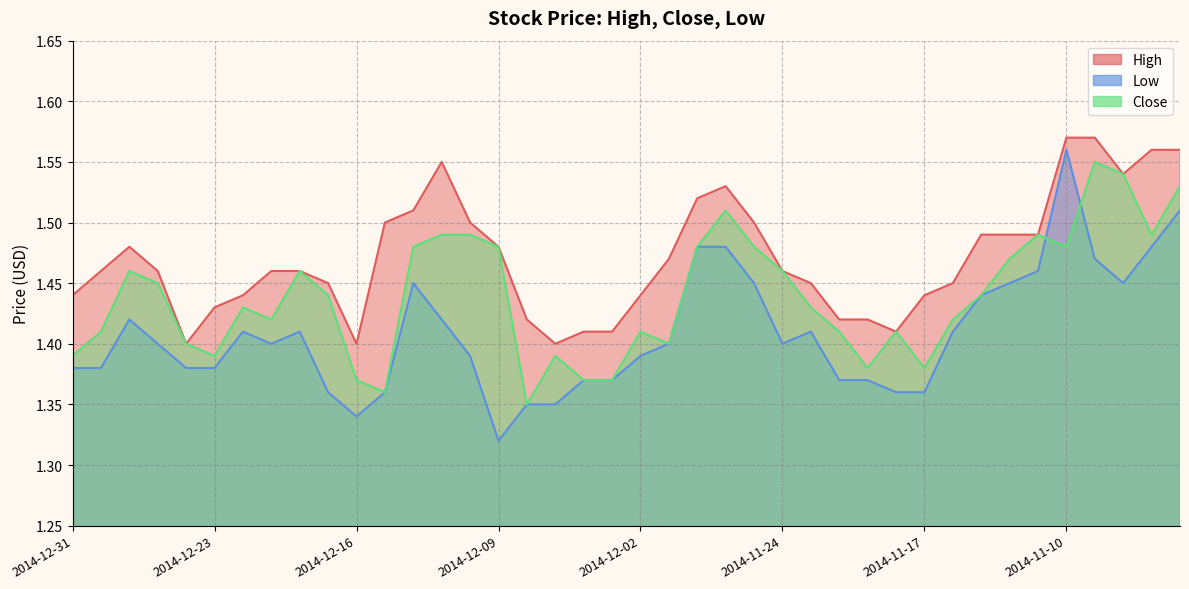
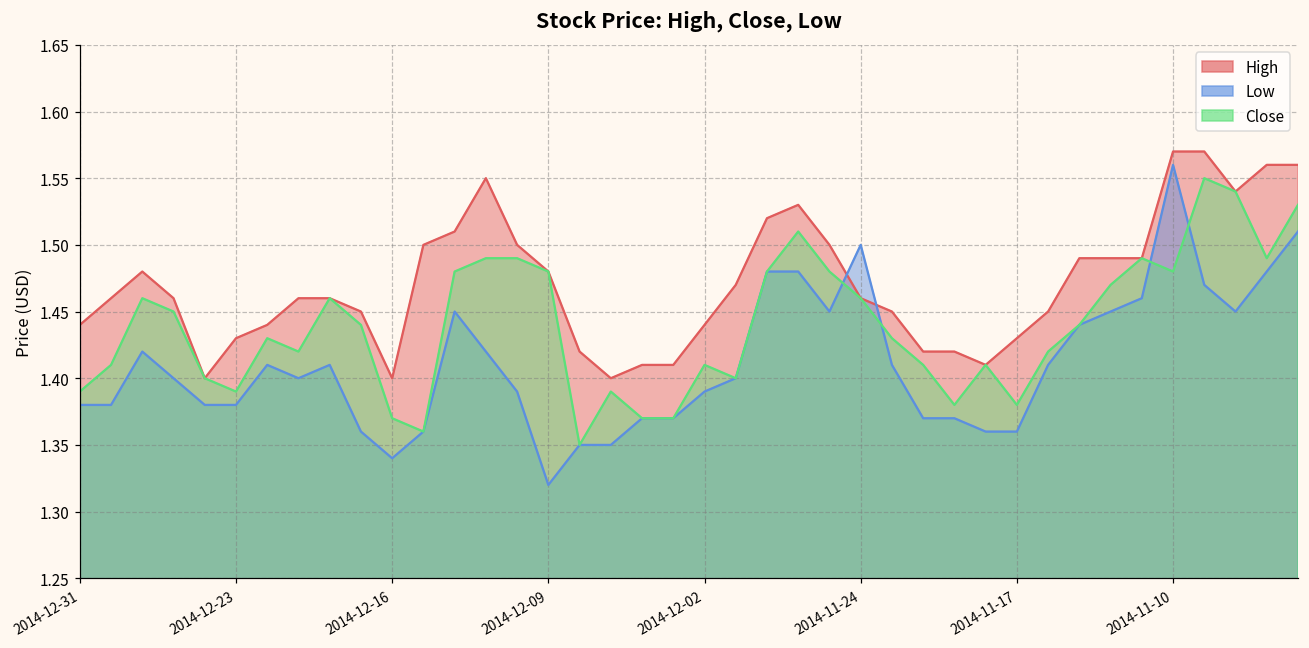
  {
    "High": {
      "2014-12-31": 1.44,
      "2014-12-23": 1.43,
      "2014-12-16": 1.40,
      "2014-12-02": 1.44,
-     "2014-11-17": 1.44,
+     "2014-11-17": 1.43,
      "2014-11-10": 1.57
    },
    "Low": {
      "2014-12-31": 1.380,
      "2014-12-23": 1.380,
      "2014-12-16": 1.340,
      "2014-12-09": 1.320,
      "2014-12-02": 1.390,
-     "2014-11-24": 1.4,
+     "2014-11-24": 1.5,
      "2014-11-17": 1.360,
      "2014-11-10": 1.560
    },
    "Close": {
      "2014-12-31": 1.39,
      "2014-12-23": 1.39,
      "2014-12-16": 1.37,
      "2014-12-02": 1.41,
      "2014-11-17": 1.38,
      "2014-11-10": 1.48
    }
  }
